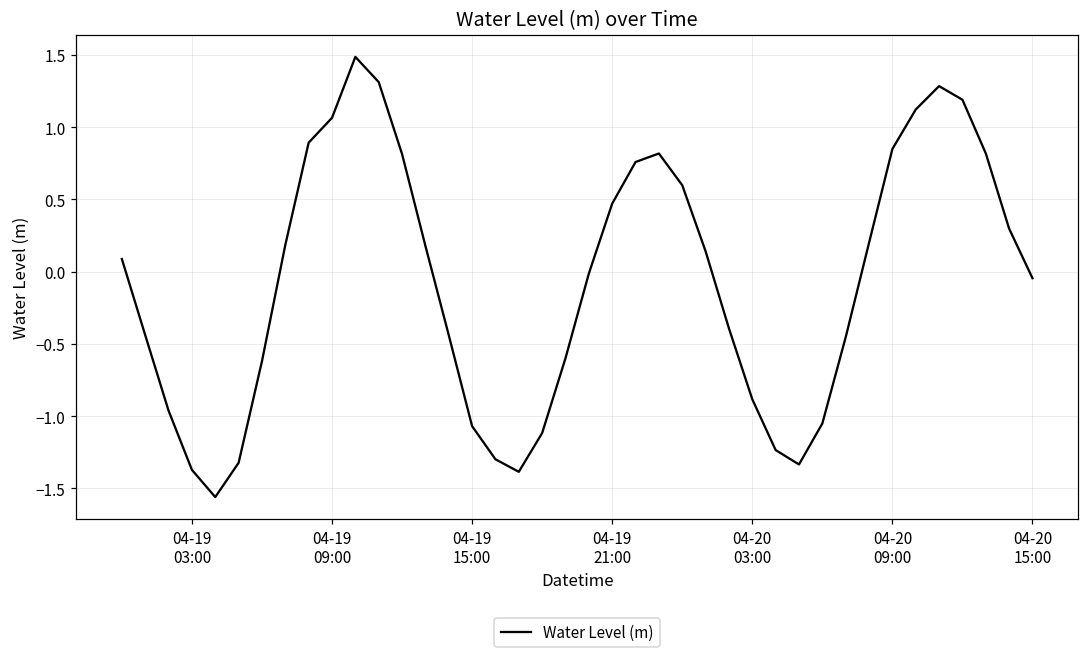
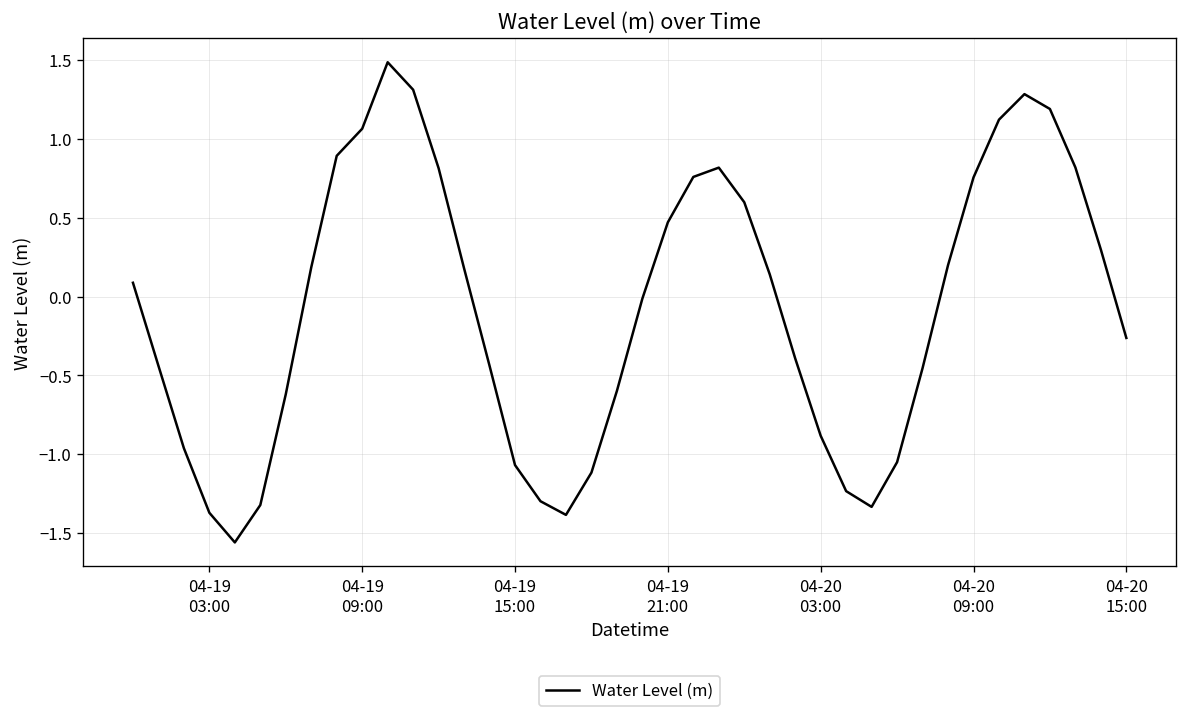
  {
    "04-19 03:00": -1.37,
    "04-19 09:00": 1.06,
    "04-19 15:00": -1.07,
    "04-19 21:00": 0.47,
    "04-20 03:00": -0.88,
-   "04-20 09:00": 0.85,
-   "04-20 15:00": -0.05
+   "04-20 09:00": 0.76,
+   "04-20 15:00": -0.26
  }
